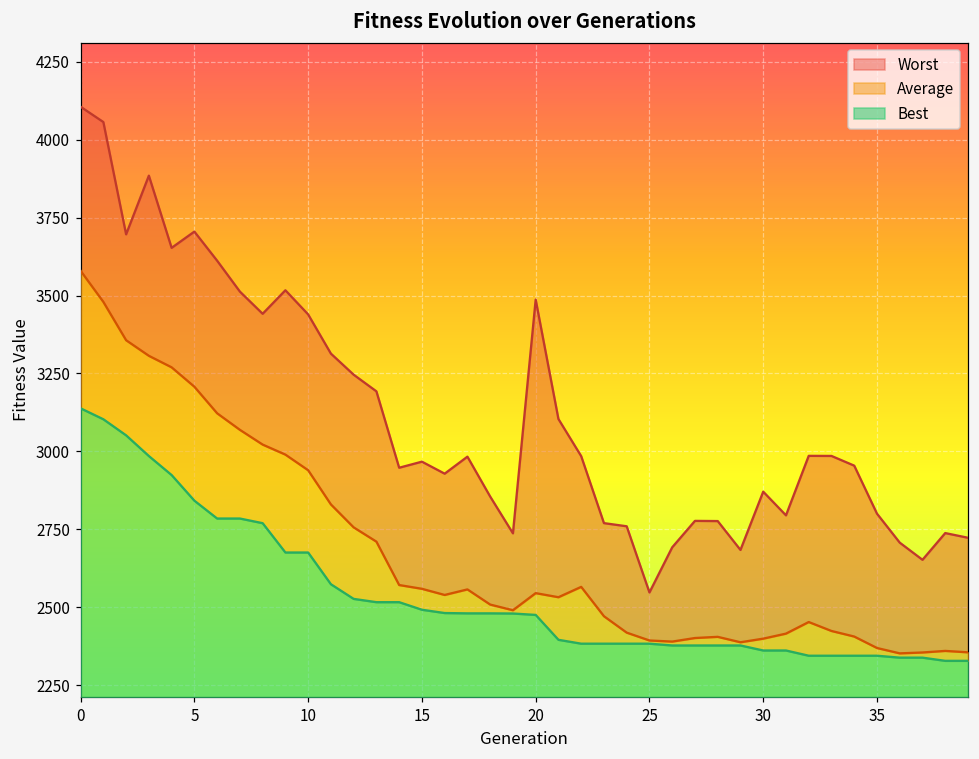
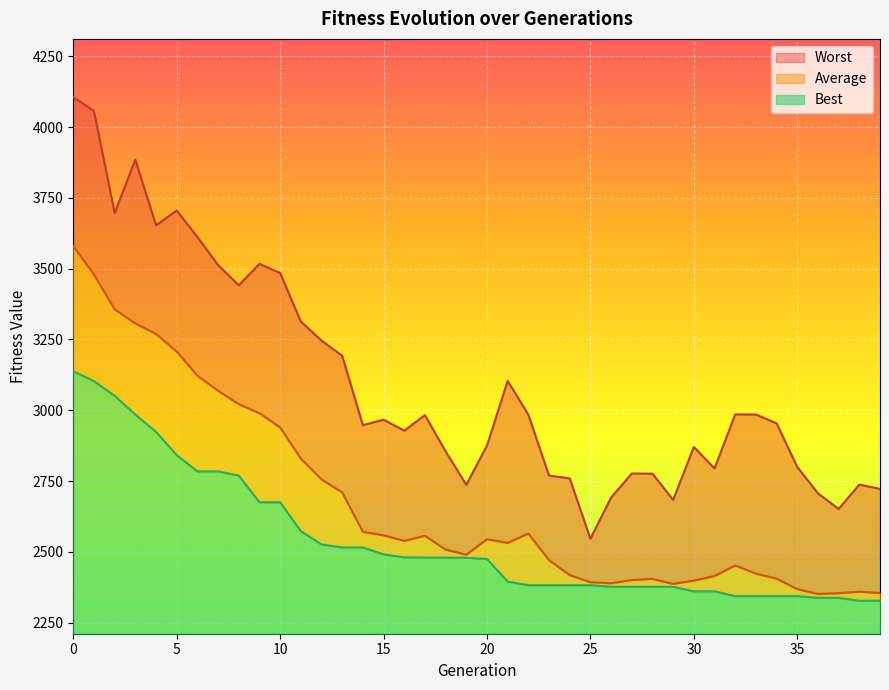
  {
    "Worst": {
      "0": 4110,
      "5": 3710,
-     "10": 3440,
+     "10": 3480,
      "15": 2970,
-     "20": 3490,
+     "20": 2880,
      "25": 2550,
      "30": 2870,
      "35": 2800
    },
    "Average": {
      "0": 3580,
      "5": 3210,
      "10": 2940,
      "15": 2560,
      "20": 2540,
      "25": 2390,
      "30": 2400,
      "35": 2370
    },
    "Best": {
      "0": 3140,
      "5": 2840,
      "10": 2680,
      "15": 2490,
      "20": 2470,
      "25": 2380,
      "30": 2360,
      "35": 2340
    }
  }
